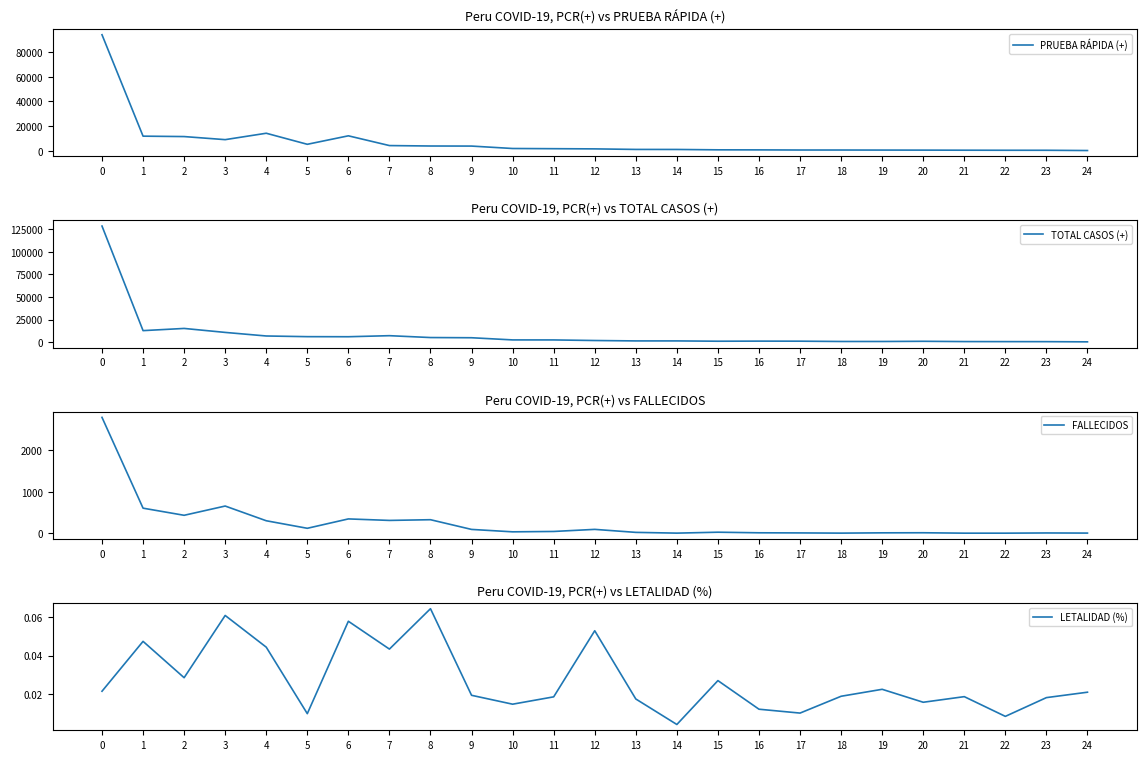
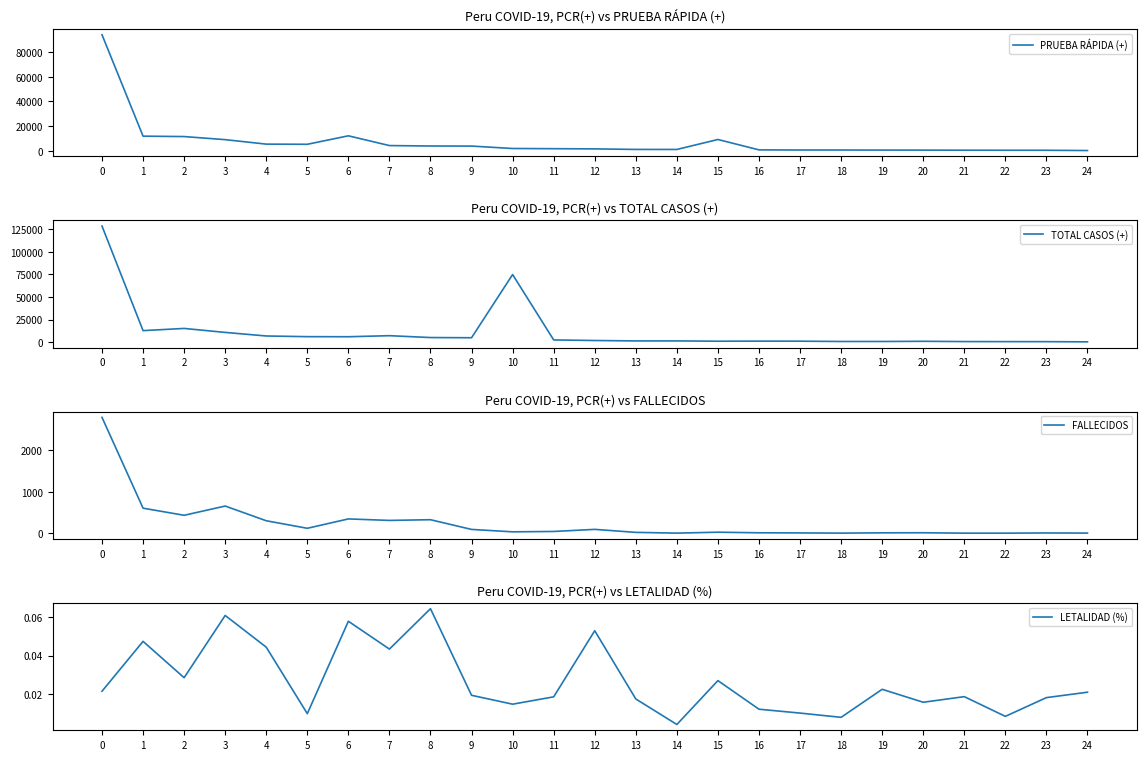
  {
    "Peru COVID-19, PCR(+) vs PRUEBA RÁPIDA (+)": {
      "0": 94000,
      "1": 12000,
      "2": 12000,
      "3": 9000,
-     "4": 14000,
+     "4": 5000,
      "5": 5000,
      "6": 12000,
      "7": 4000,
      "8": 4000,
      "9": 4000,
      "10": 2000,
      "11": 2000,
      "12": 2000,
      "13": 1000,
      "14": 1000,
-     "15": 1000,
+     "15": 9000,
      "16": 1000,
      "17": 1000,
      "18": 1000,
      "19": 1000,
      "20": 1000,
      "21": 1000,
      "22": 1000,
      "23": 1000,
      "24": 0
    },
    "Peru COVID-19, PCR(+) vs TOTAL CASOS (+)": {
      "0": 130000,
      "1": 10000,
      "2": 20000,
      "3": 10000,
      "4": 10000,
      "5": 10000,
      "6": 10000,
      "7": 10000,
      "8": 10000,
      "9": 0,
-     "10": 0,
+     "10": 70000,
      "11": 0,
      "12": 0,
      "13": 0,
      "14": 0,
      "15": 0,
      "16": 0,
      "17": 0,
      "18": 0,
      "19": 0,
      "20": 0,
      "21": 0,
      "22": 0,
      "23": 0,
      "24": 0
    },
    "Peru COVID-19, PCR(+) vs FALLECIDOS": {
      "0": 2800,
      "1": 600,
      "2": 400,
      "3": 700,
      "4": 300,
      "5": 100,
      "6": 300,
      "7": 300,
      "8": 300,
      "9": 100,
      "10": 0,
      "11": 0,
      "12": 100,
      "13": 0,
      "14": 0,
      "15": 0,
      "16": 0,
      "17": 0,
      "18": 0,
      "19": 0,
      "20": 0,
      "21": 0,
      "22": 0,
      "23": 0,
      "24": 0
    },
    "Peru COVID-19, PCR(+) vs LETALIDAD (%)": {
      "0": 0.022,
      "1": 0.047,
      "2": 0.029,
      "3": 0.061,
      "4": 0.044,
      "5": 0.010,
      "6": 0.058,
      "7": 0.043,
      "8": 0.064,
      "9": 0.020,
      "10": 0.015,
      "11": 0.019,
      "12": 0.053,
      "13": 0.018,
      "14": 0.004,
      "15": 0.027,
      "16": 0.012,
      "17": 0.010,
-     "18": 0.019,
+     "18": 0.008,
      "19": 0.023,
      "20": 0.016,
      "21": 0.019,
      "22": 0.009,
      "23": 0.018,
      "24": 0.021
    }
  }
